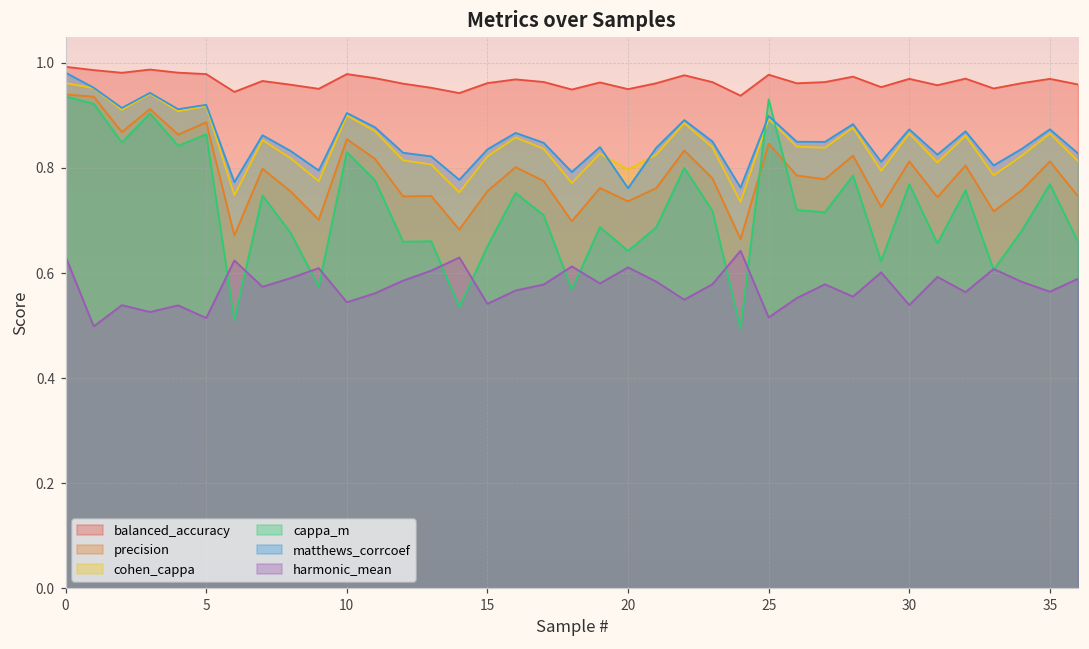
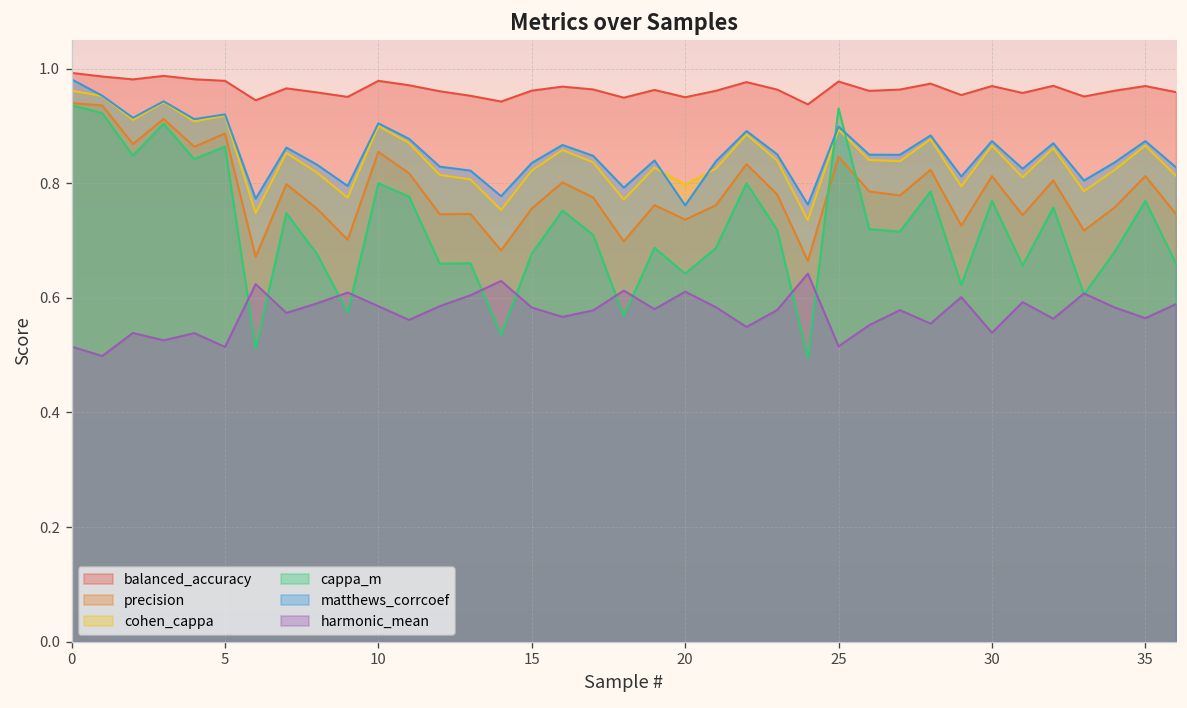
  {
    "cappa_m": {
      "5": 0.86,
-     "10": 0.83,
-     "15": 0.65,
+     "10": 0.80,
+     "15": 0.68,
      "20": 0.64,
      "25": 0.93,
      "30": 0.77,
      "35": 0.77
    },
    "matthews_corrcoef": {
      "0": 0.98,
      "15": 0.84,
      "20": 0.76,
      "30": 0.87,
      "35": 0.87
    },
    "harmonic_mean": {
-     "0": 0.63,
+     "0": 0.52,
      "5": 0.51,
-     "10": 0.54,
-     "15": 0.54,
+     "10": 0.59,
+     "15": 0.58,
      "20": 0.61,
      "25": 0.52,
      "30": 0.54,
      "35": 0.56
    }
  }
